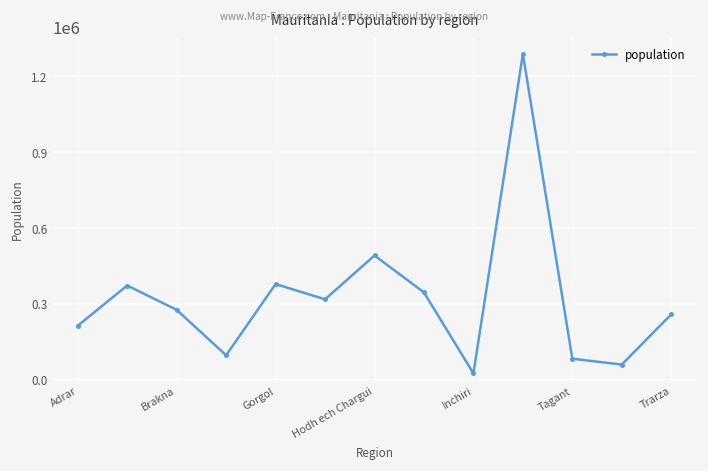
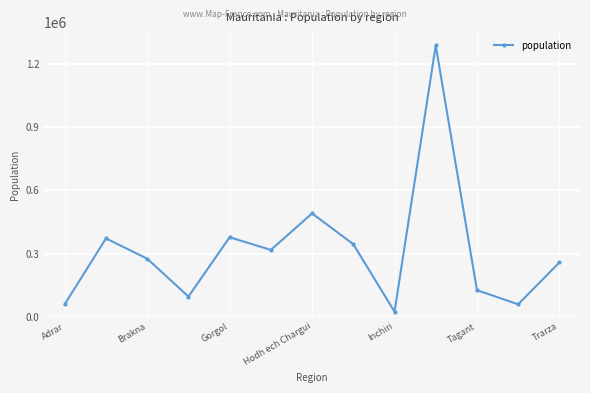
  {
-   "Adrar": 210000,
+   "Adrar": 60000,
    "Brakna": 280000,
    "Gorgol": 380000,
    "Hodh ech Chargui": 490000,
    "Inchiri": 30000,
-   "Tagant": 80000,
+   "Tagant": 130000,
    "Trarza": 260000
  }
